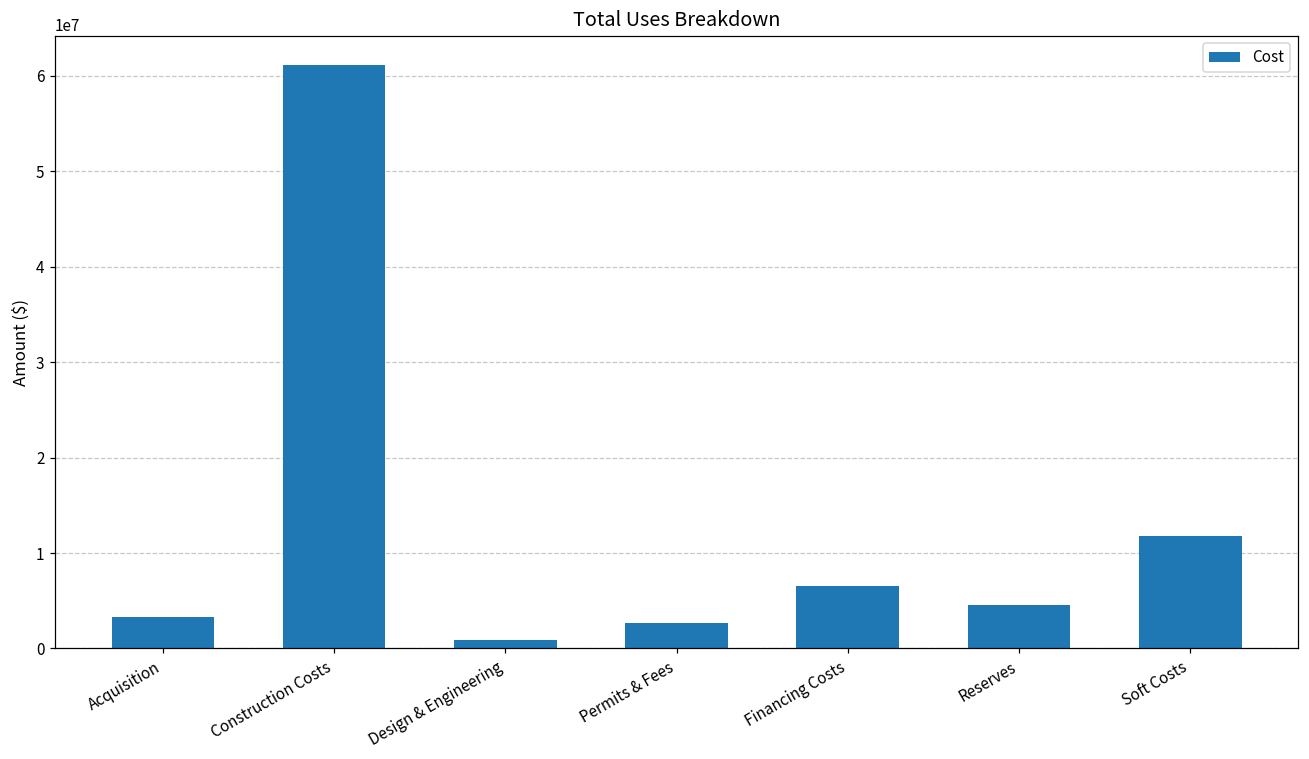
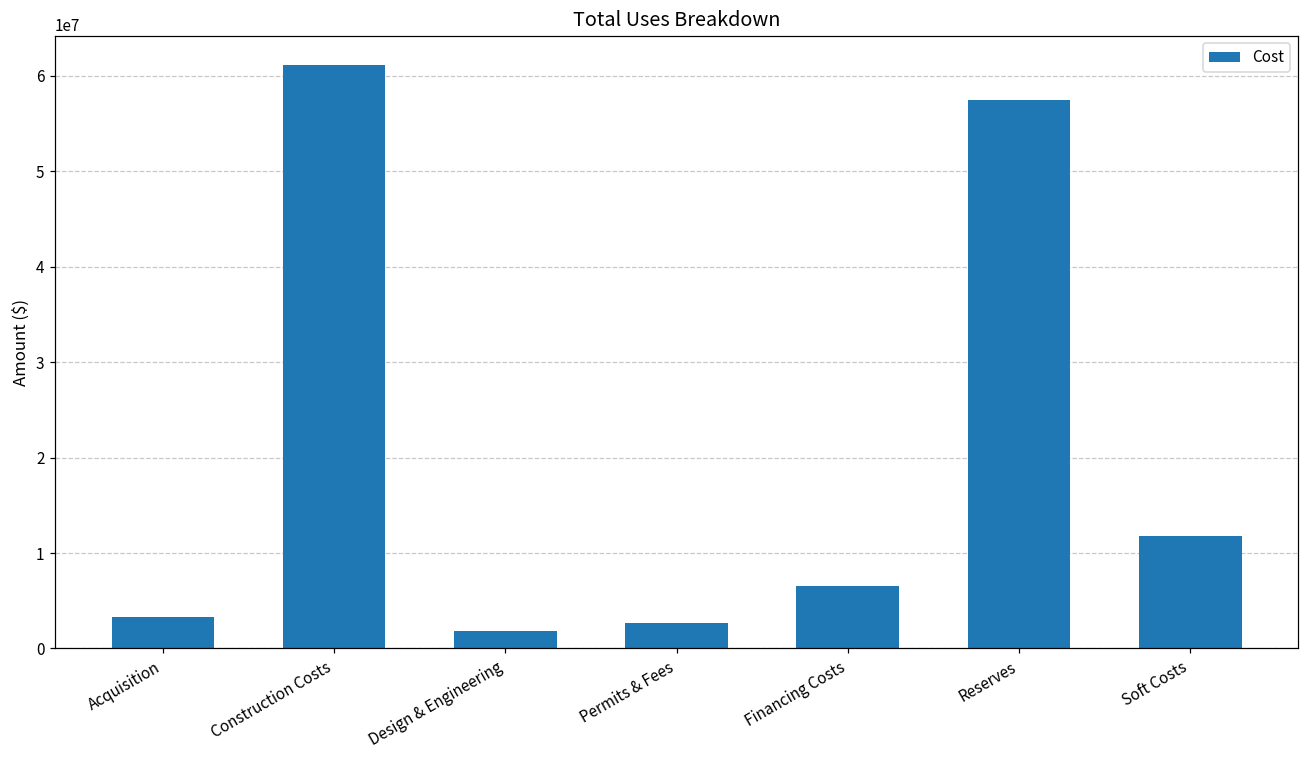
  {
    "Acquisition": 3000000,
    "Construction Costs": 61000000,
-   "Design & Engineering": 1000000,
+   "Design & Engineering": 2000000,
    "Permits & Fees": 3000000,
    "Financing Costs": 7000000,
-   "Reserves": 5000000,
+   "Reserves": 57000000,
    "Soft Costs": 12000000
  }
